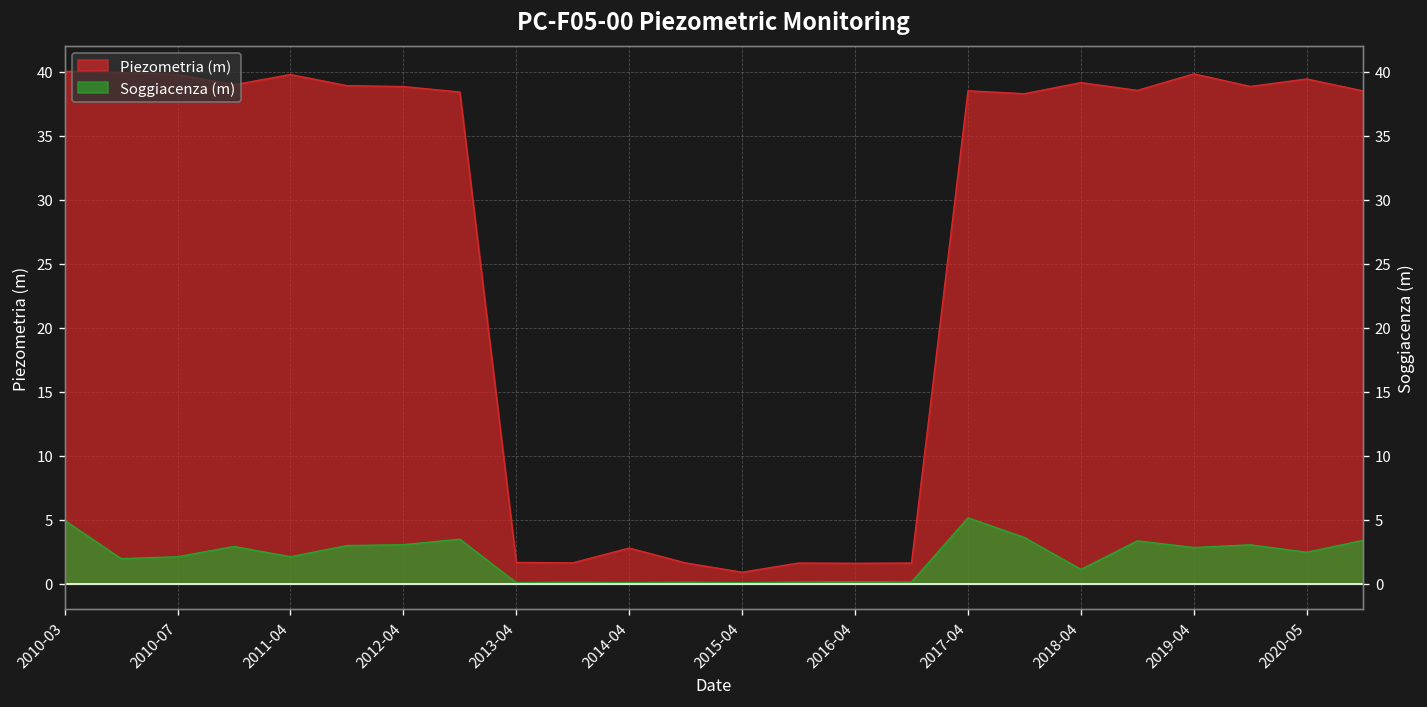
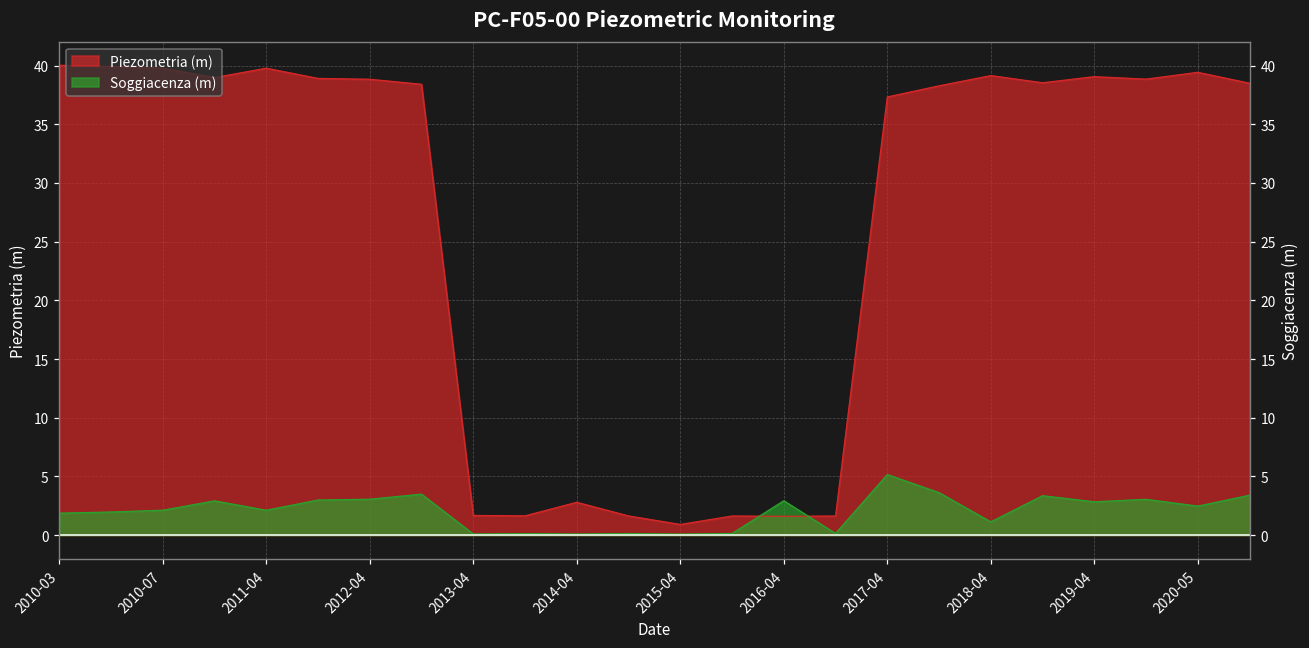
  {
    "Piezometria (m)": {
      "2010-03": 40.0,
      "2011-04": 39.8,
      "2012-04": 38.8,
      "2013-04": 1.7,
      "2014-04": 2.8,
      "2015-04": 0.9,
      "2016-04": 1.6,
-     "2017-04": 38.5,
+     "2017-04": 37.3,
      "2018-04": 39.2,
-     "2019-04": 39.8,
+     "2019-04": 39.1,
      "2020-05": 39.4
    },
    "Soggiacenza (m)": {
-     "2010-03": 5.0,
+     "2010-03": 1.9,
      "2010-07": 2.1,
      "2011-04": 2.1,
      "2012-04": 3.1,
      "2013-04": 0.1,
      "2014-04": 0.1,
      "2015-04": 0.1,
-     "2016-04": 0.2,
+     "2016-04": 2.9,
      "2017-04": 5.2,
      "2018-04": 1.1,
      "2019-04": 2.8,
      "2020-05": 2.5
    }
  }
